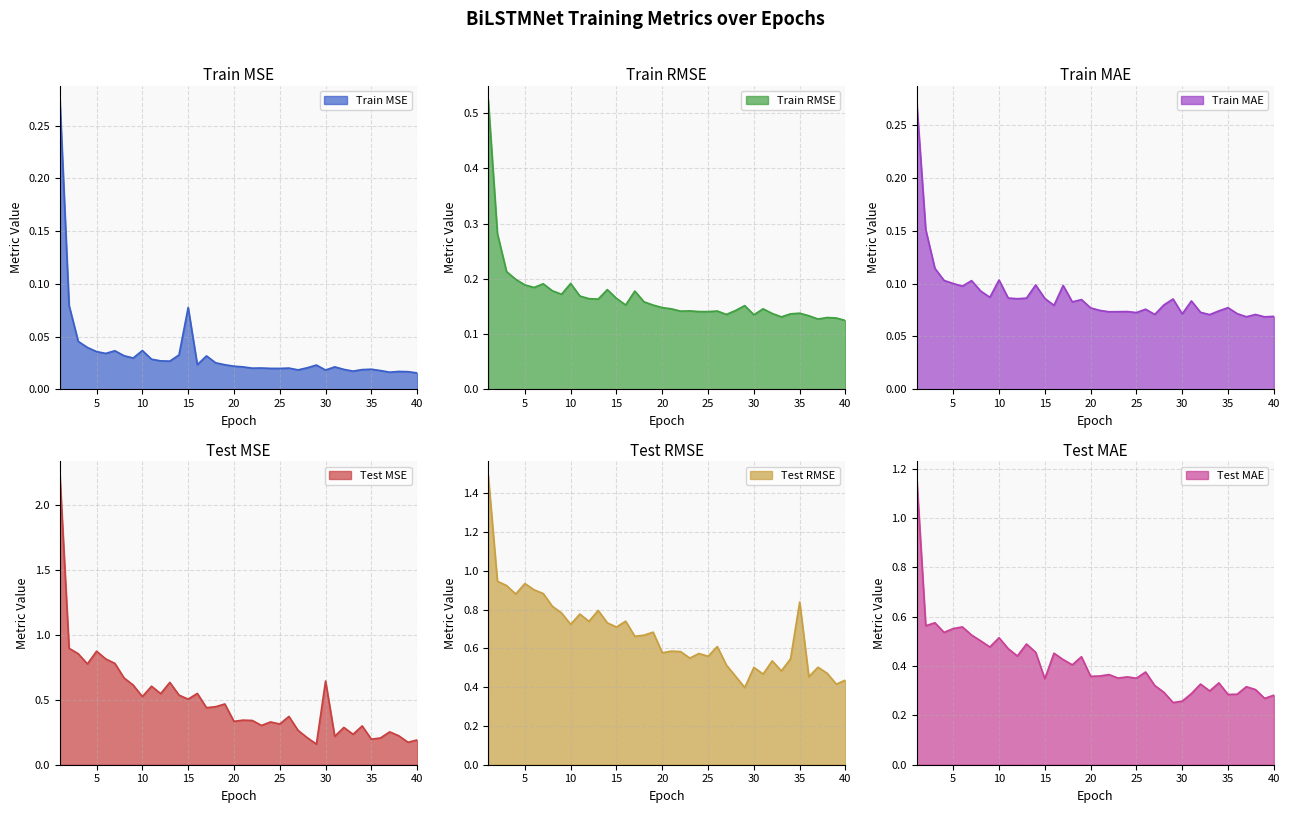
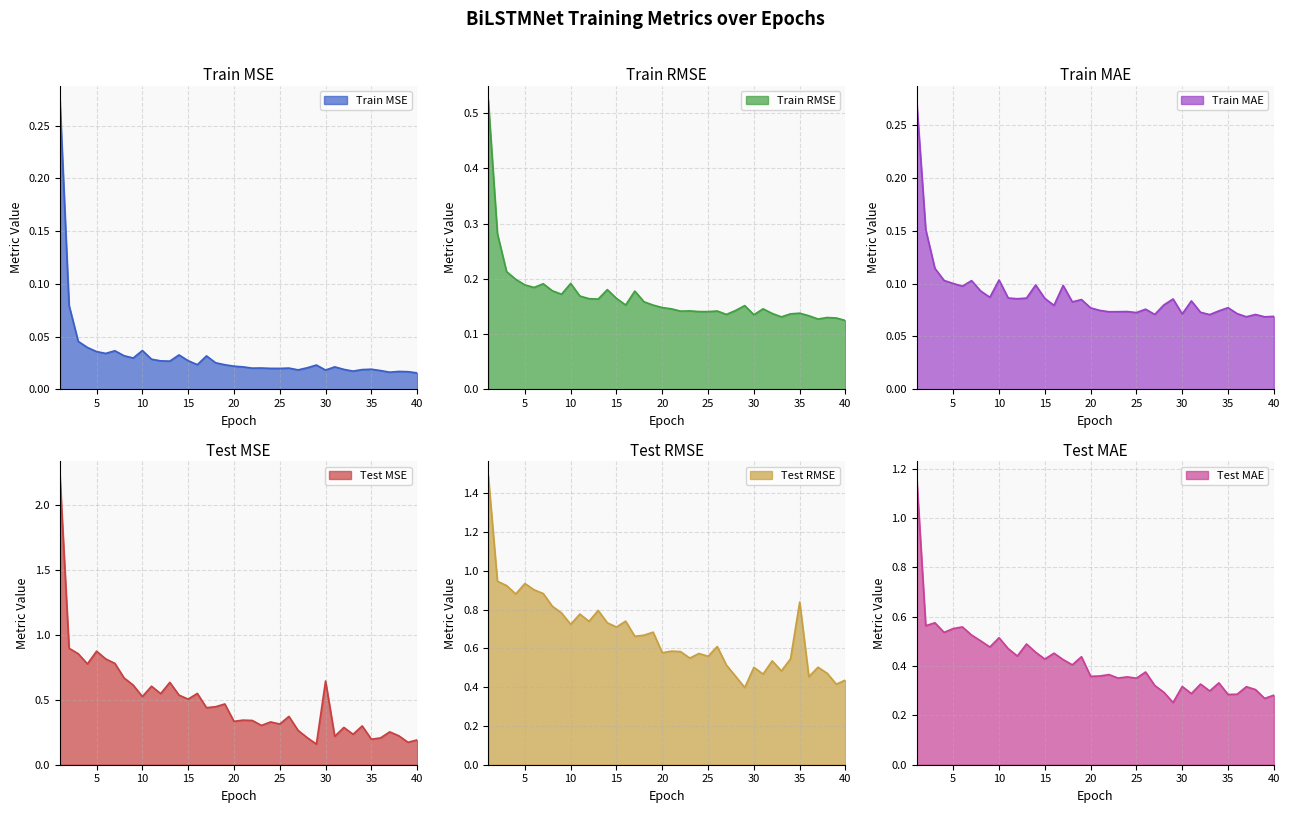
  {
    "Train MSE": {
      "5": 0.036,
      "10": 0.037,
-     "15": 0.078,
+     "15": 0.027,
      "20": 0.022,
      "25": 0.020,
      "30": 0.018,
      "35": 0.019,
      "40": 0.015
    },
    "Train RMSE": {
      "5": 0.19,
      "10": 0.19,
      "15": 0.16,
      "20": 0.15,
      "25": 0.14,
      "30": 0.13,
      "35": 0.14,
      "40": 0.12
    },
    "Train MAE": {
      "5": 0.100,
      "10": 0.103,
      "15": 0.086,
      "20": 0.077,
      "25": 0.073,
      "30": 0.071,
      "35": 0.077,
      "40": 0.069
    },
    "Test MSE": {
      "5": 0.87,
      "10": 0.52,
      "15": 0.50,
      "20": 0.33,
      "25": 0.31,
      "30": 0.64,
      "35": 0.20,
      "40": 0.19
    },
    "Test RMSE": {
      "5": 0.93,
      "10": 0.72,
      "15": 0.71,
      "20": 0.58,
      "25": 0.56,
      "30": 0.50,
      "35": 0.84,
      "40": 0.44
    },
    "Test MAE": {
      "5": 0.55,
      "10": 0.51,
-     "15": 0.35,
+     "15": 0.43,
      "20": 0.36,
      "25": 0.35,
-     "30": 0.26,
+     "30": 0.32,
      "35": 0.28,
      "40": 0.28
    }
  }
